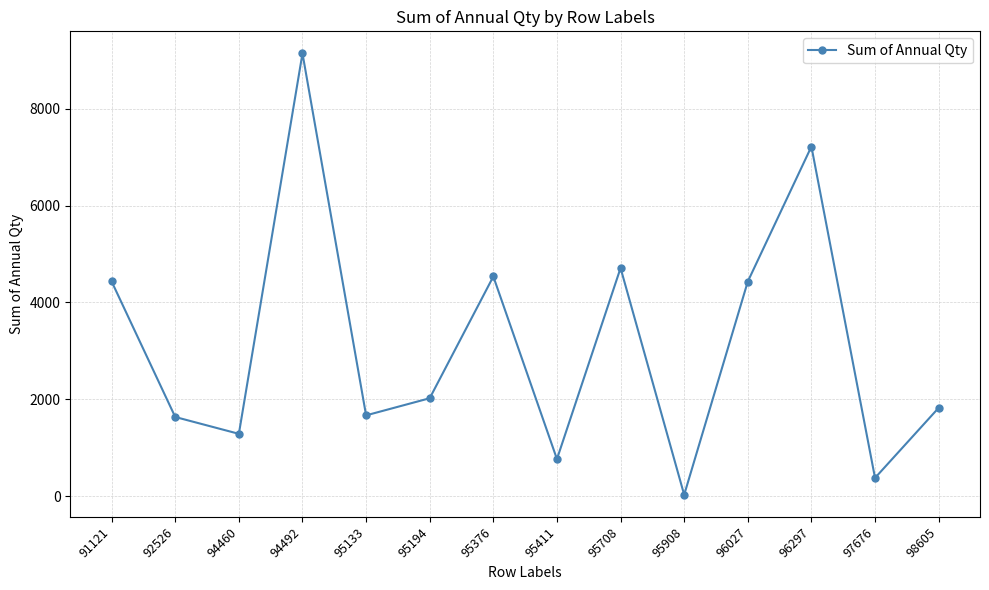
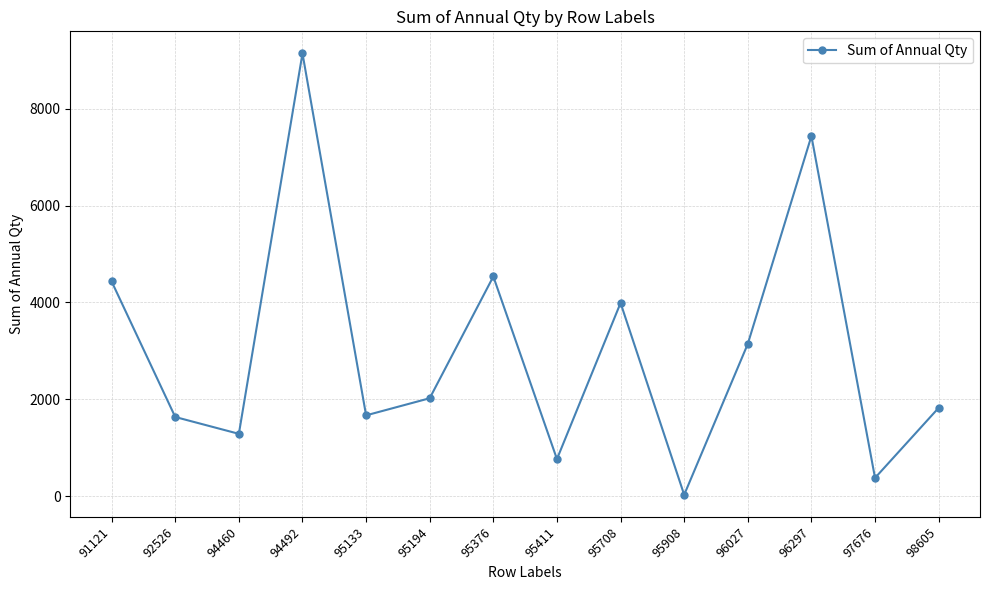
  {
    "91121": 4400,
    "92526": 1600,
    "94460": 1300,
    "94492": 9100,
    "95133": 1700,
    "95194": 2000,
    "95376": 4500,
    "95411": 800,
-   "95708": 4700,
+   "95708": 4000,
    "95908": 0,
-   "96027": 4400,
-   "96297": 7200,
+   "96027": 3100,
+   "96297": 7400,
    "97676": 400,
    "98605": 1800
  }
